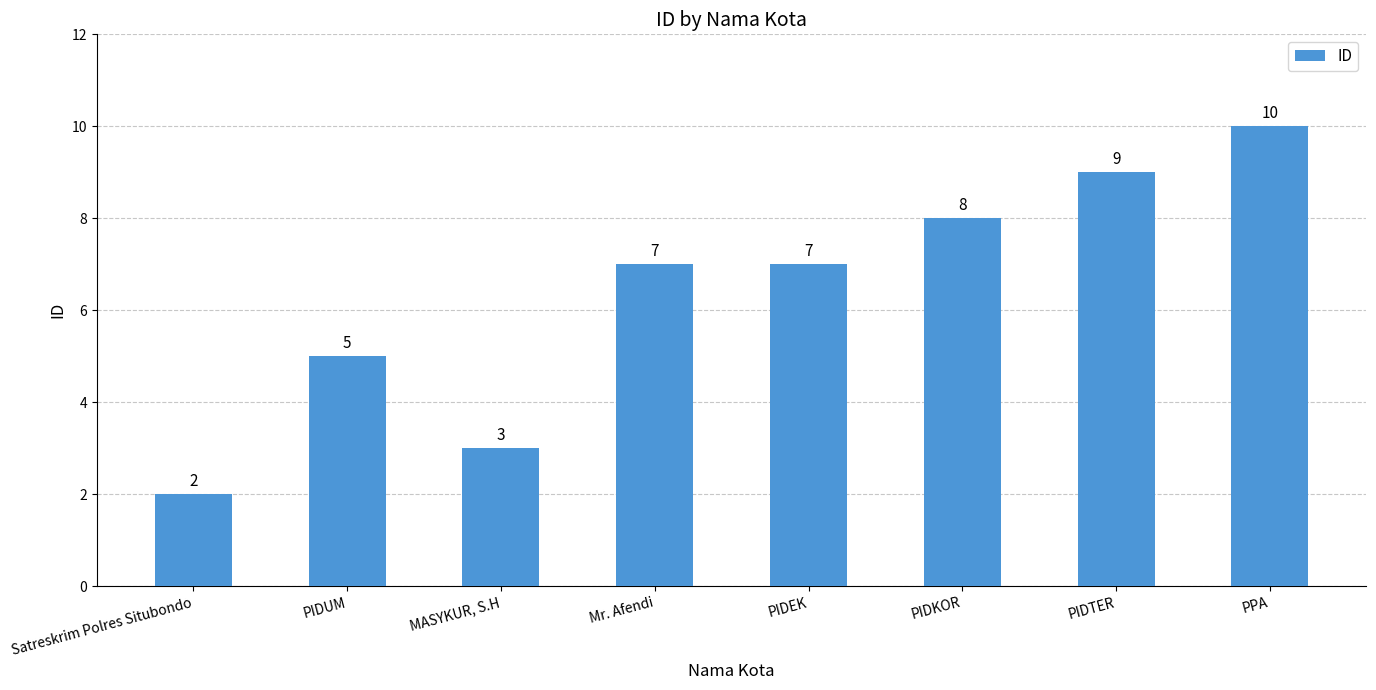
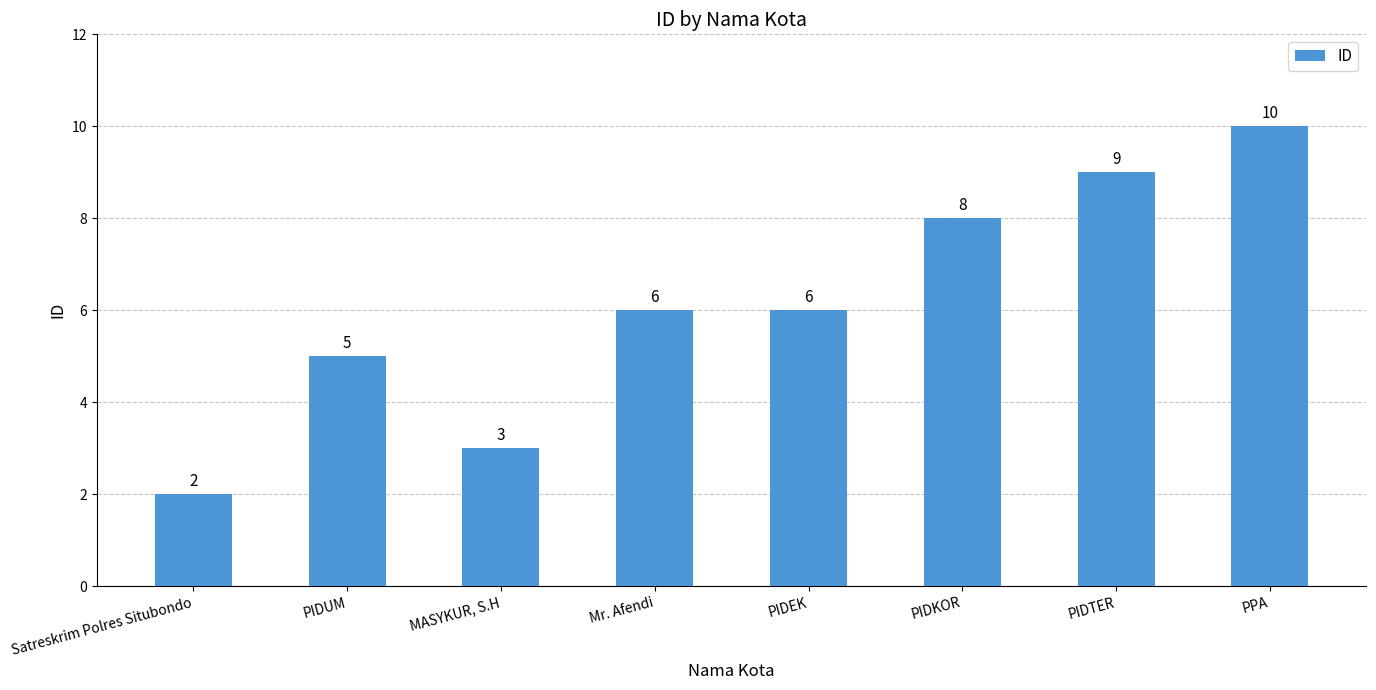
  {
    "Satreskrim Polres Situbondo": 2,
    "PIDUM": 5,
    "MASYKUR, S.H": 3,
-   "Mr. Afendi": 7,
-   "PIDEK": 7,
+   "Mr. Afendi": 6,
+   "PIDEK": 6,
    "PIDKOR": 8,
    "PIDTER": 9,
    "PPA": 10
  }
